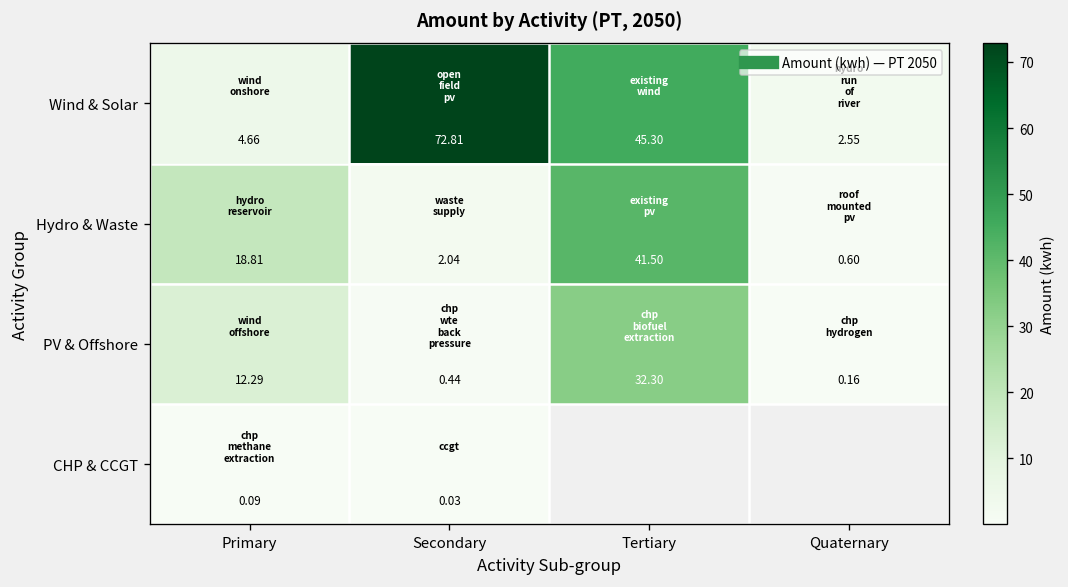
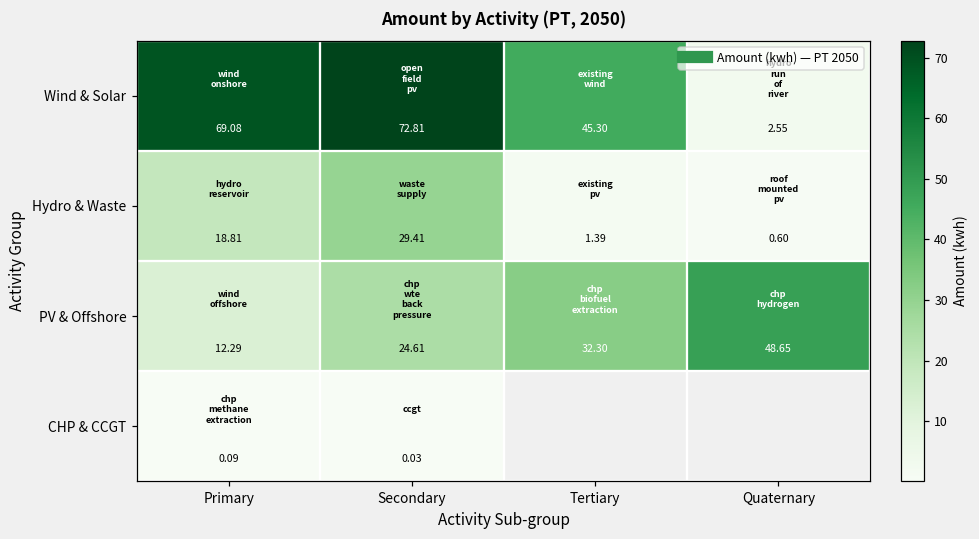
  {
    "Wind & Solar": {
-     "Primary": 4.66,
+     "Primary": 69.08,
      "Quaternary": 2.55
    },
    "Hydro & Waste": {
-     "Secondary": 2.04,
-     "Tertiary": 41.50
+     "Secondary": 29.41,
+     "Tertiary": 1.39
    },
    "PV & Offshore": {
-     "Secondary": 0.44,
-     "Quaternary": 0.16
+     "Secondary": 24.61,
+     "Quaternary": 48.65
    }
  }
